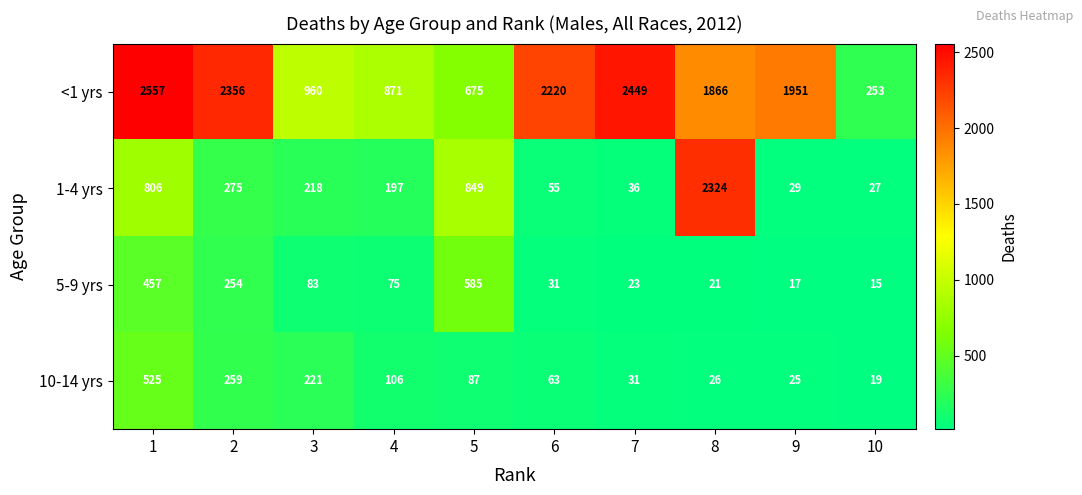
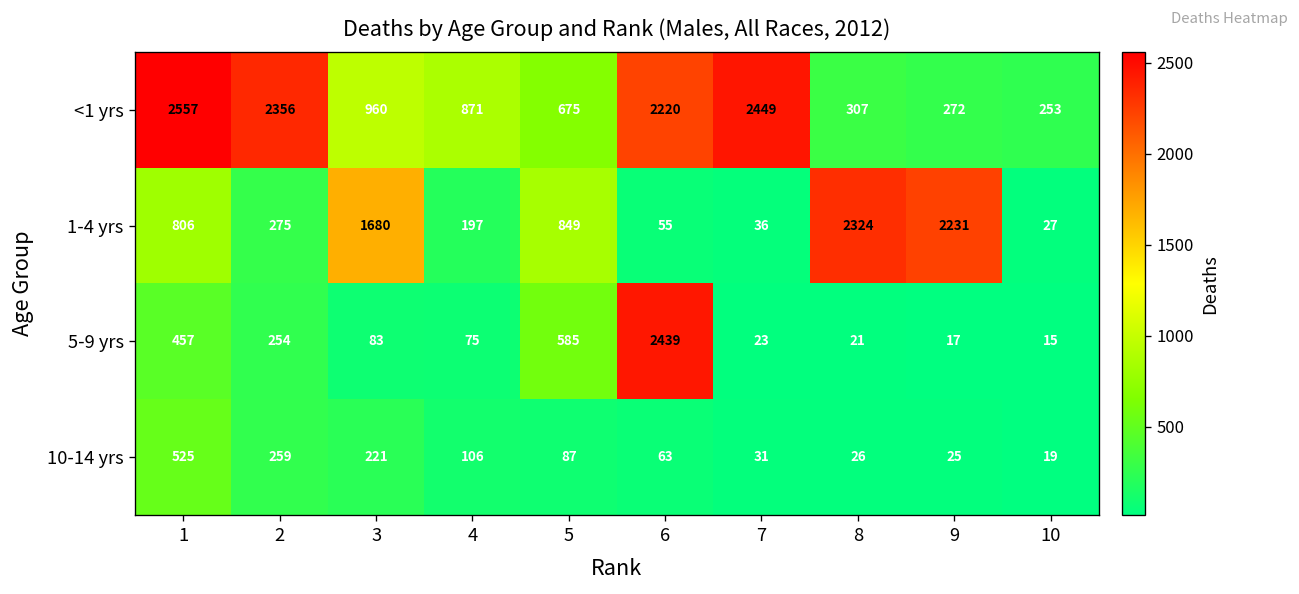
  {
    "<1 yrs": {
      "1": 2557,
      "2": 2356,
      "3": 960,
      "4": 871,
      "5": 675,
      "6": 2220,
      "7": 2449,
-     "8": 1866,
-     "9": 1951,
+     "8": 307,
+     "9": 272,
      "10": 253
    },
    "1-4 yrs": {
      "1": 806,
      "2": 275,
-     "3": 218,
+     "3": 1680,
      "4": 197,
      "5": 849,
      "6": 55,
      "7": 36,
      "8": 2324,
-     "9": 29,
+     "9": 2231,
      "10": 27
    },
    "5-9 yrs": {
      "1": 457,
      "2": 254,
      "3": 83,
      "4": 75,
      "5": 585,
-     "6": 31,
+     "6": 2439,
      "7": 23,
      "8": 21,
      "9": 17,
      "10": 15
    },
    "10-14 yrs": {
      "1": 525,
      "2": 259,
      "3": 221,
      "4": 106,
      "5": 87,
      "6": 63,
      "7": 31,
      "8": 26,
      "9": 25,
      "10": 19
    }
  }
